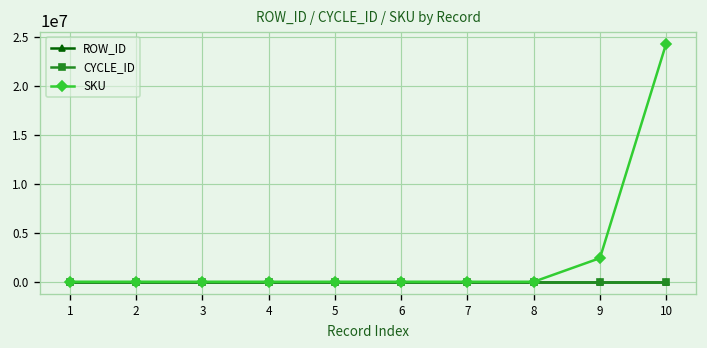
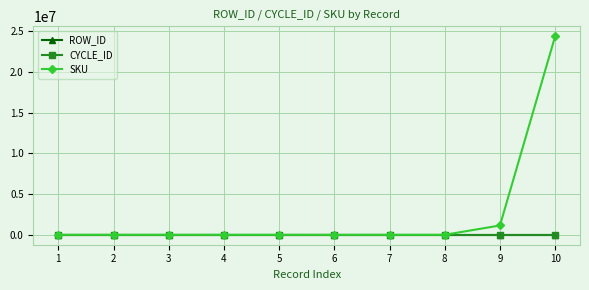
  {
    "CYCLE_ID": {
      "9": 0,
      "10": 0
    },
    "SKU": {
-     "9": 2000000,
+     "9": 1000000,
      "10": 24000000
    }
  }
